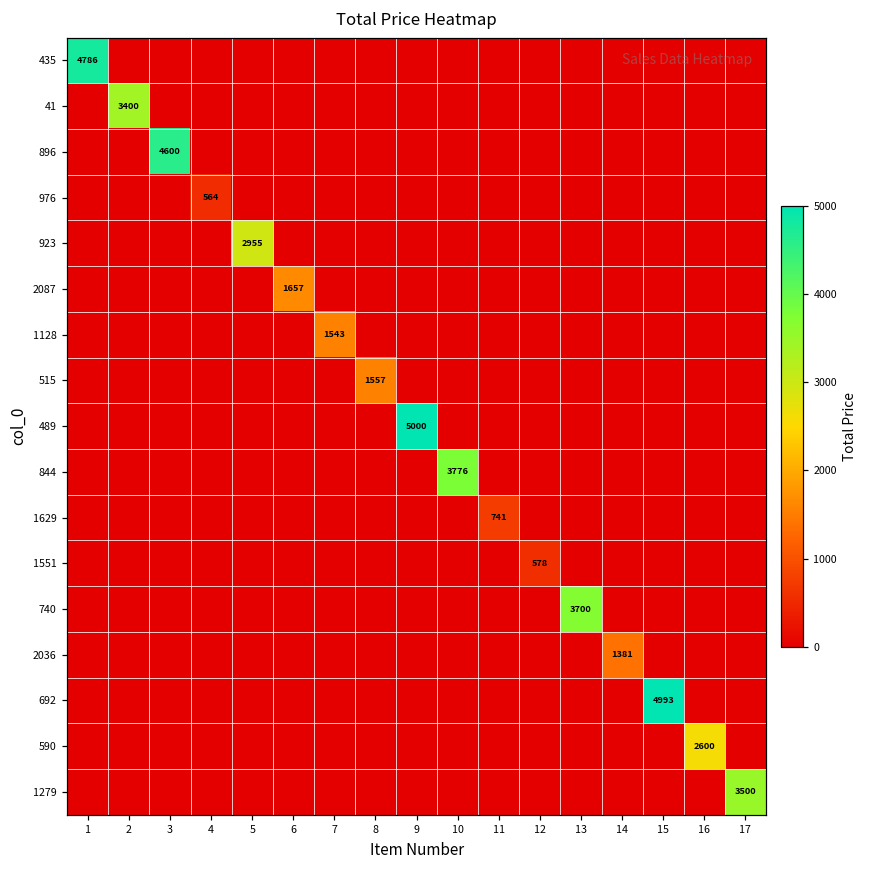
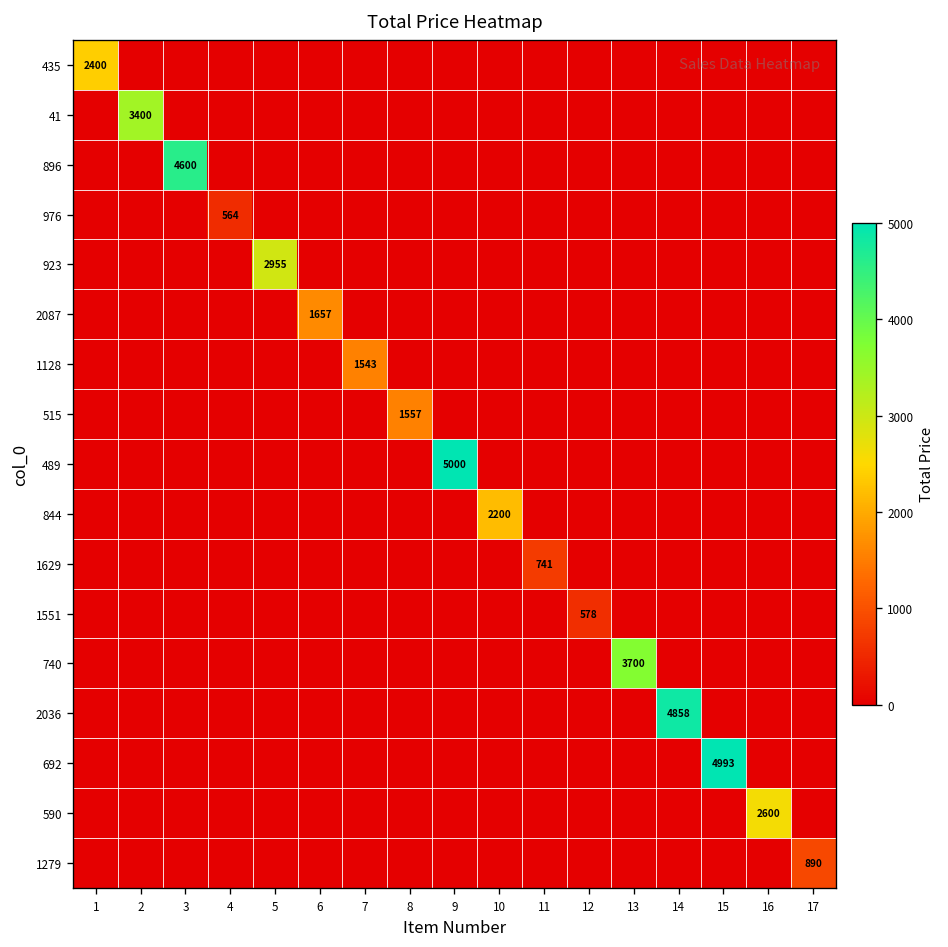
  {
    "435": {
-     "1": 4786
+     "1": 2400
    },
    "41": {
      "2": 3400
    },
    "896": {
      "3": 4600
    },
    "976": {
      "4": 564
    },
    "923": {
      "5": 2955
    },
    "2087": {
      "6": 1657
    },
    "1128": {
      "7": 1543
    },
    "515": {
      "8": 1557
    },
    "489": {
      "9": 5000
    },
    "844": {
-     "10": 3776
+     "10": 2200
    },
    "1629": {
      "11": 741
    },
    "1551": {
      "12": 578
    },
    "740": {
      "13": 3700
    },
    "2036": {
-     "14": 1381
+     "14": 4858
    },
    "692": {
      "15": 4993
    },
    "590": {
      "16": 2600
    },
    "1279": {
-     "17": 3500
+     "17": 890
    }
  }
